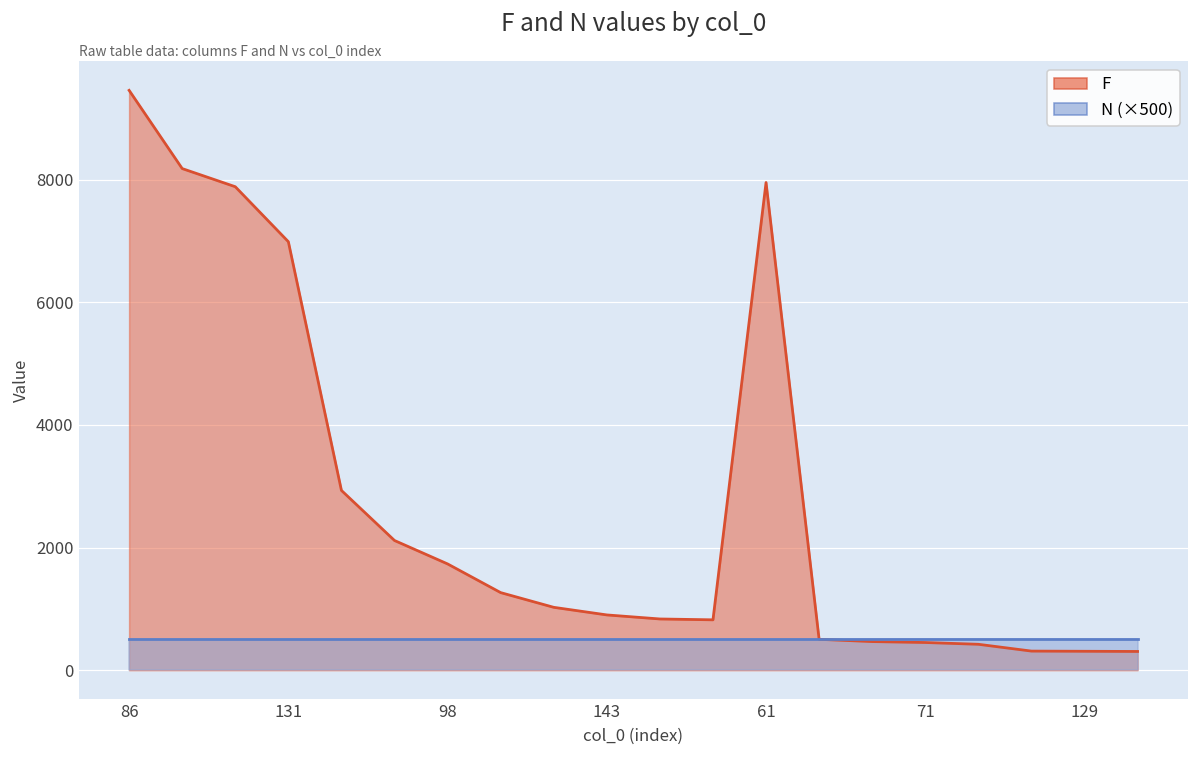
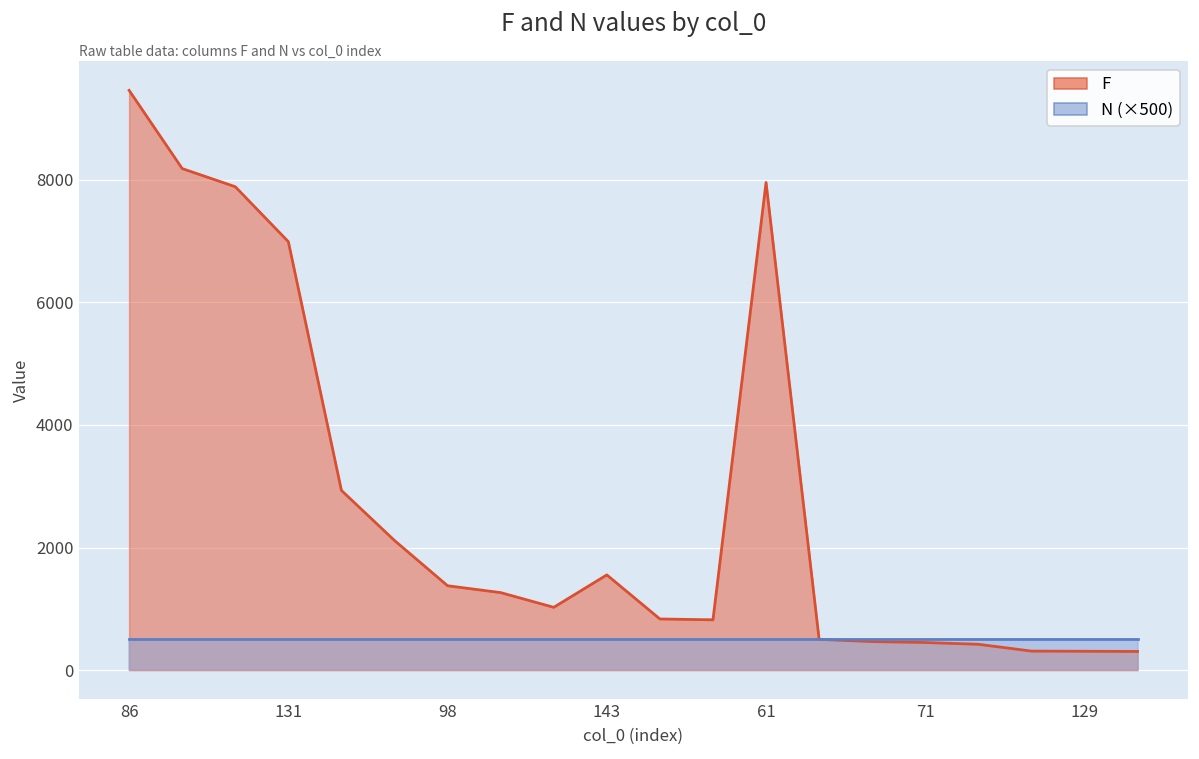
  {
    "F": {
      "86": 9500,
      "131": 7000,
-     "98": 1700,
-     "143": 900,
+     "98": 1400,
+     "143": 1600,
      "61": 8000,
      "71": 500,
      "129": 300
    },
    "N (×500)": {
      "86": 500,
      "131": 500,
      "98": 500,
      "143": 500,
      "61": 500,
      "71": 500,
      "129": 500
    }
  }
